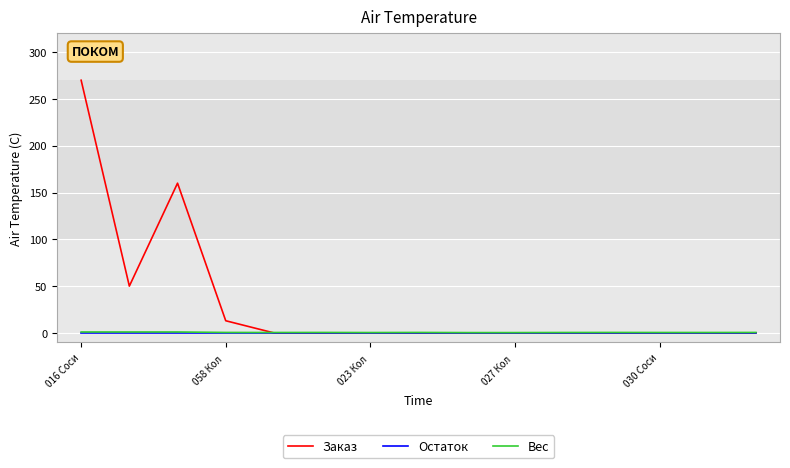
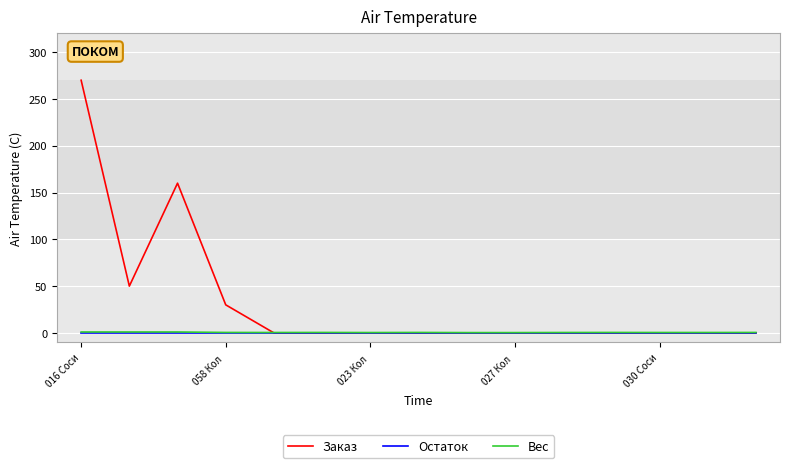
  {
    "Заказ": {
      "016 Соси": 270,
-     "058 Кол": 10
+     "058 Кол": 30
    }
  }
